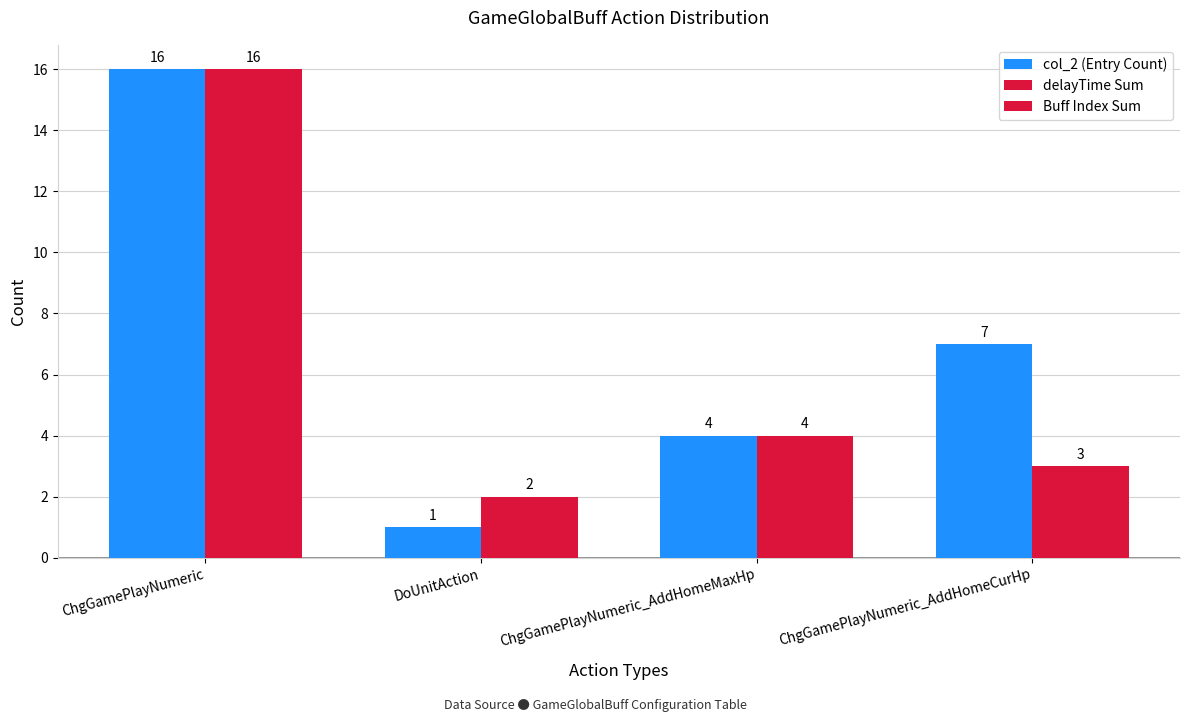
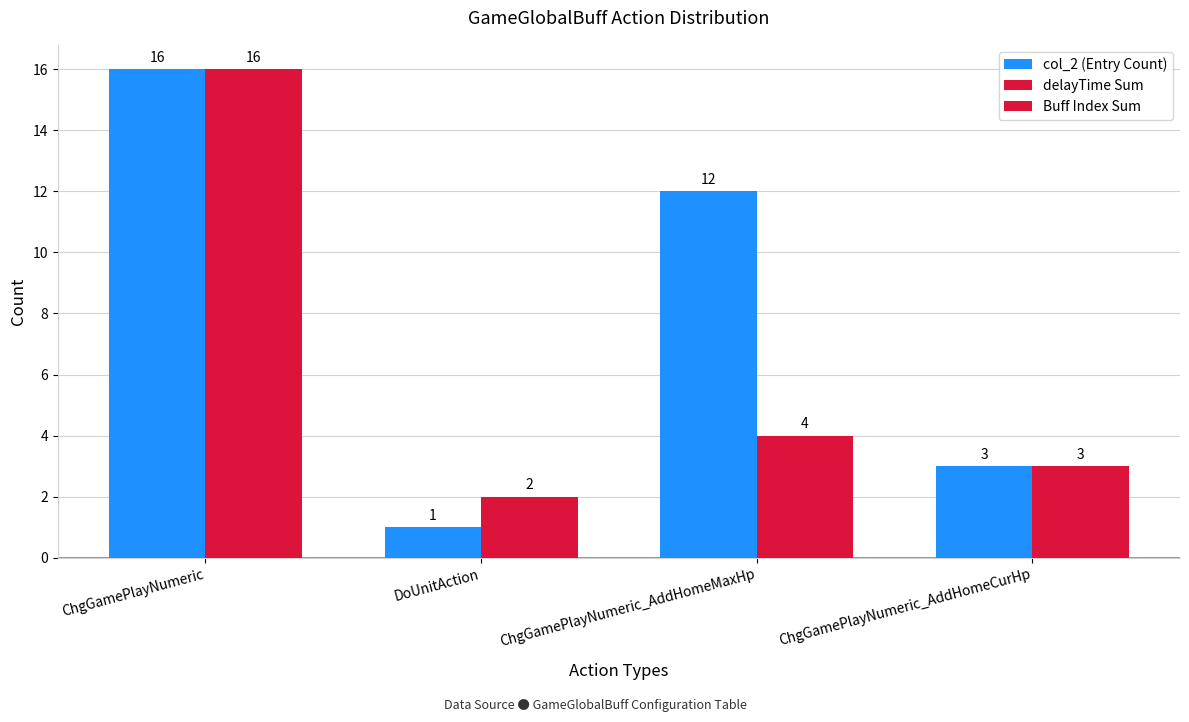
  {
    "col_2 (Entry Count)": {
      "ChgGamePlayNumeric": 16,
      "DoUnitAction": 1,
-     "ChgGamePlayNumeric_AddHomeMaxHp": 4,
-     "ChgGamePlayNumeric_AddHomeCurHp": 7
+     "ChgGamePlayNumeric_AddHomeMaxHp": 12,
+     "ChgGamePlayNumeric_AddHomeCurHp": 3
    }
  }
